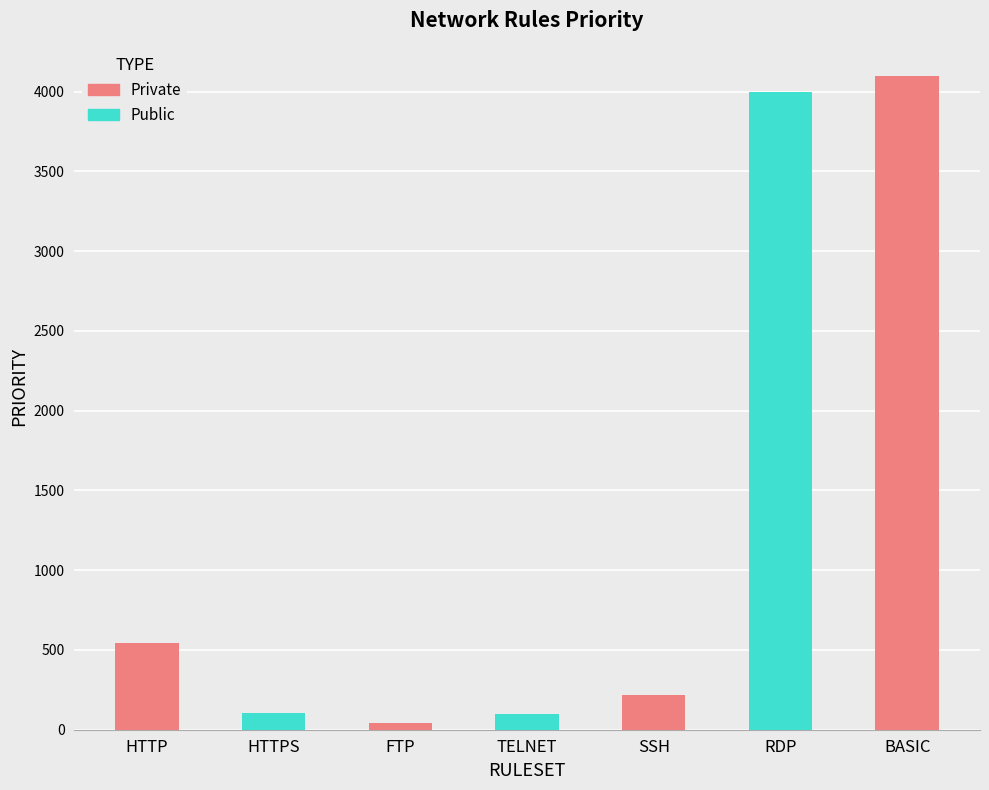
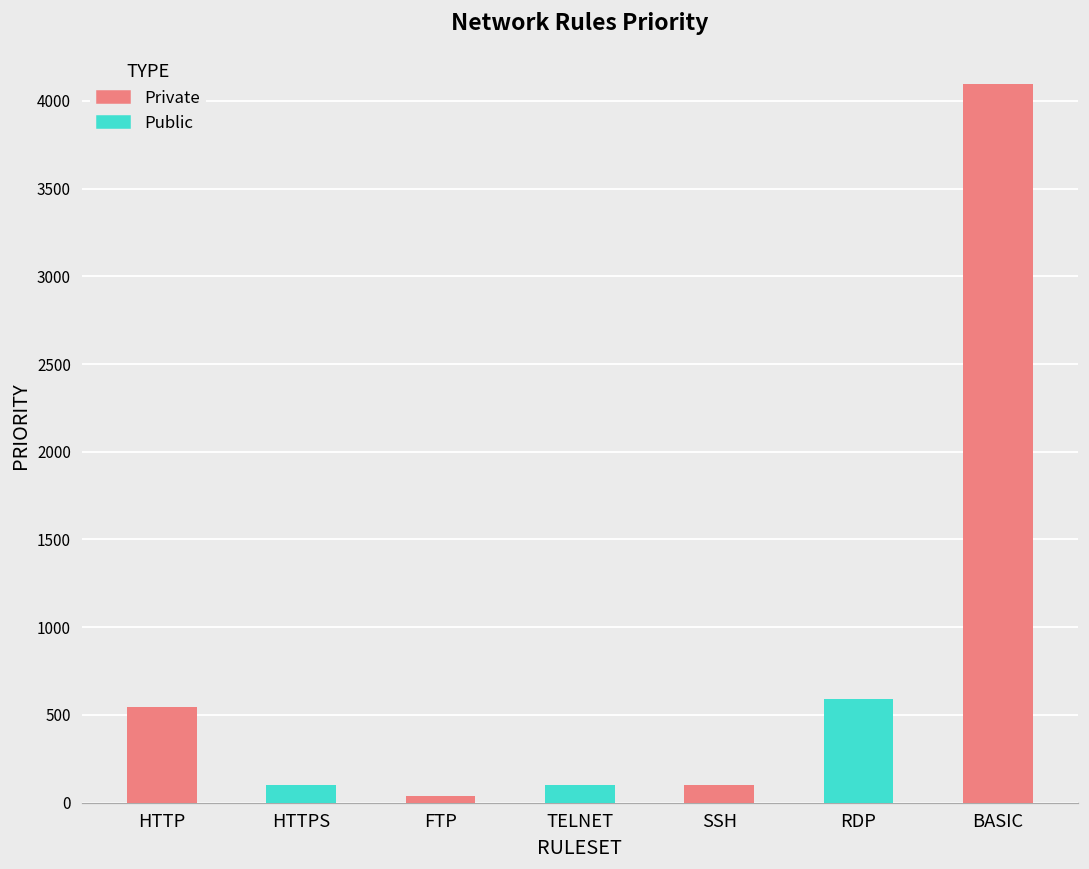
  {
    "HTTP": 550,
    "HTTPS": 100,
    "FTP": 40,
    "TELNET": 100,
-   "SSH": 220,
-   "RDP": 4000,
+   "SSH": 100,
+   "RDP": 590,
    "BASIC": 4100
  }
